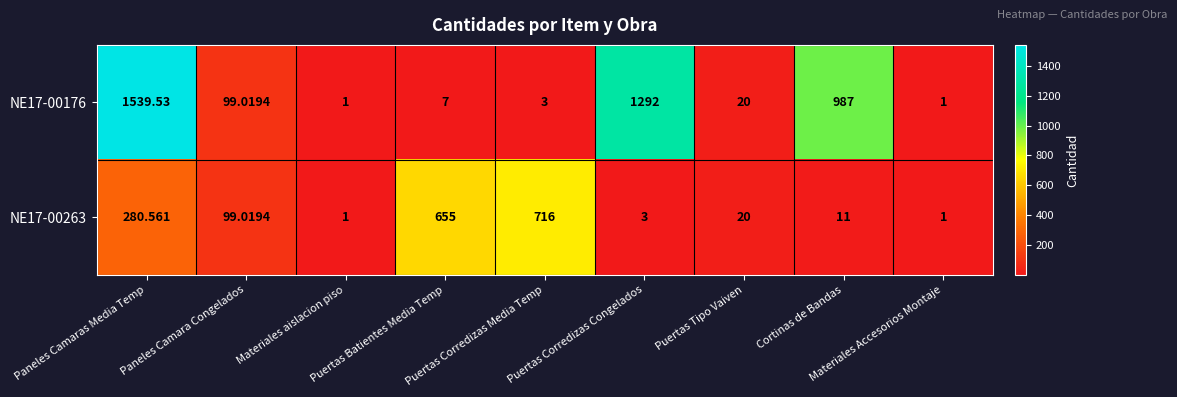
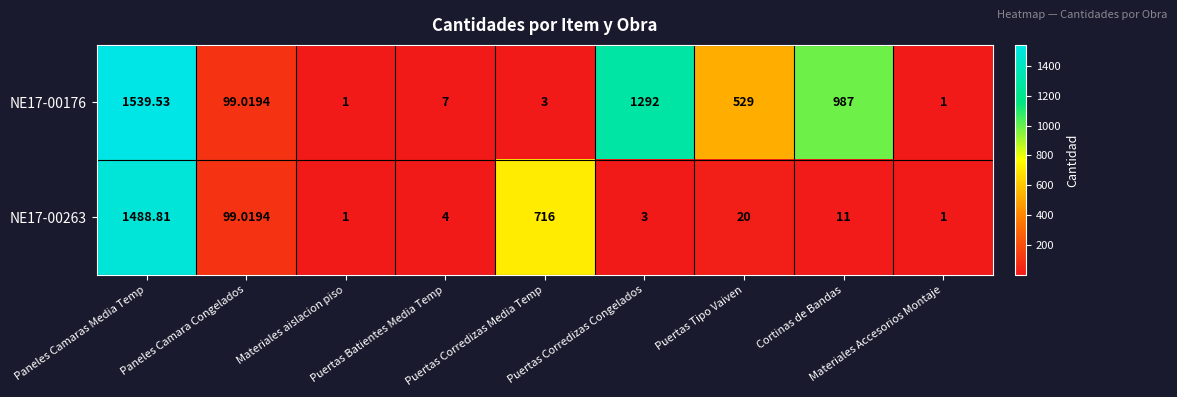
  {
    "NE17-00176": {
      "Paneles Camaras Media Temp": 1539.53,
      "Paneles Camara Congelados": 99.0194,
      "Materiales aislacion piso": 1,
      "Puertas Batientes Media Temp": 7,
      "Puertas Corredizas Media Temp": 3,
      "Puertas Corredizas Congelados": 1292,
-     "Puertas Tipo Vaiven": 20,
+     "Puertas Tipo Vaiven": 529,
      "Cortinas de Bandas": 987,
      "Materiales Accesorios Montaje": 1
    },
    "NE17-00263": {
-     "Paneles Camaras Media Temp": 280.561,
+     "Paneles Camaras Media Temp": 1488.81,
      "Paneles Camara Congelados": 99.0194,
      "Materiales aislacion piso": 1,
-     "Puertas Batientes Media Temp": 655,
+     "Puertas Batientes Media Temp": 4,
      "Puertas Corredizas Media Temp": 716,
      "Puertas Corredizas Congelados": 3,
      "Puertas Tipo Vaiven": 20,
      "Cortinas de Bandas": 11,
      "Materiales Accesorios Montaje": 1
    }
  }
